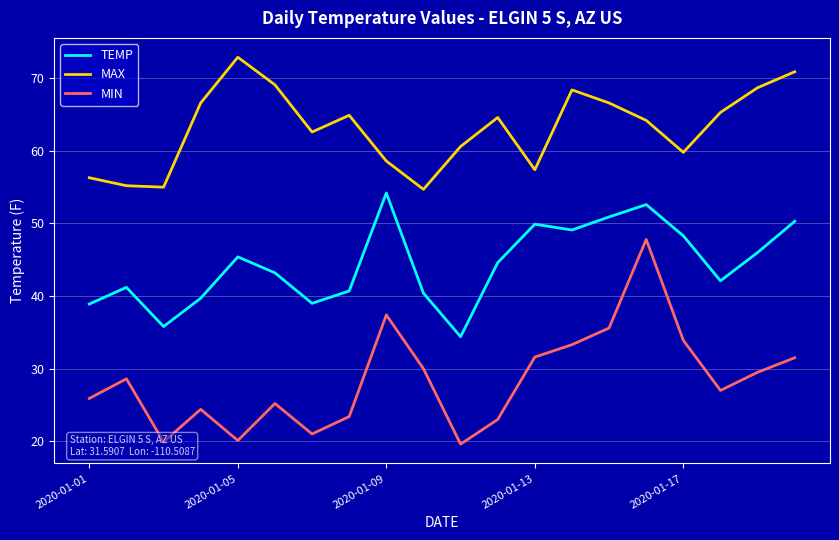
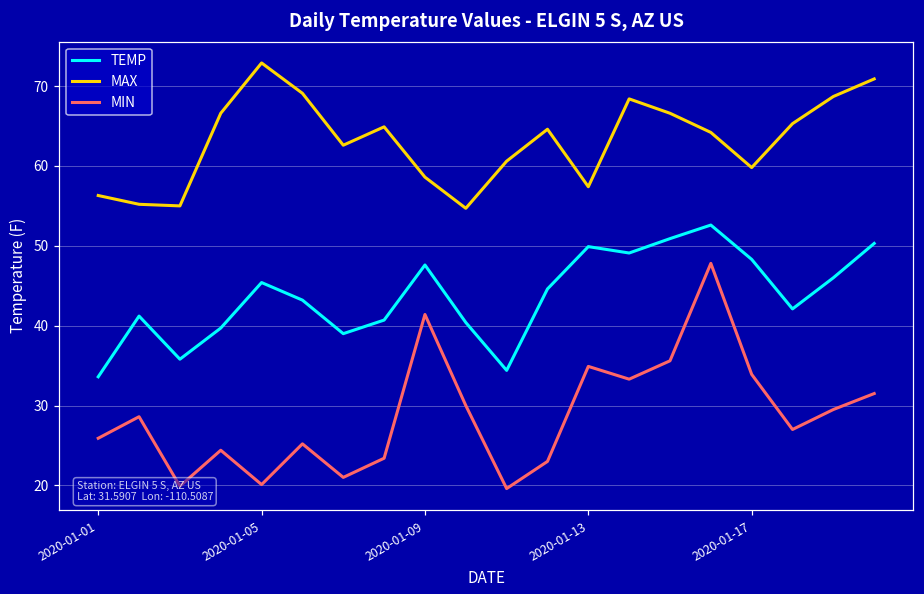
  {
    "TEMP": {
-     "2020-01-01": 39,
+     "2020-01-01": 34,
      "2020-01-05": 45,
-     "2020-01-09": 54,
+     "2020-01-09": 48,
      "2020-01-13": 50,
      "2020-01-17": 48
    },
    "MAX": {
      "2020-01-01": 56,
      "2020-01-05": 73,
      "2020-01-09": 59,
      "2020-01-13": 57,
      "2020-01-17": 60
    },
    "MIN": {
      "2020-01-01": 26,
      "2020-01-05": 20,
-     "2020-01-09": 37,
-     "2020-01-13": 32,
+     "2020-01-09": 41,
+     "2020-01-13": 35,
      "2020-01-17": 34
    }
  }
